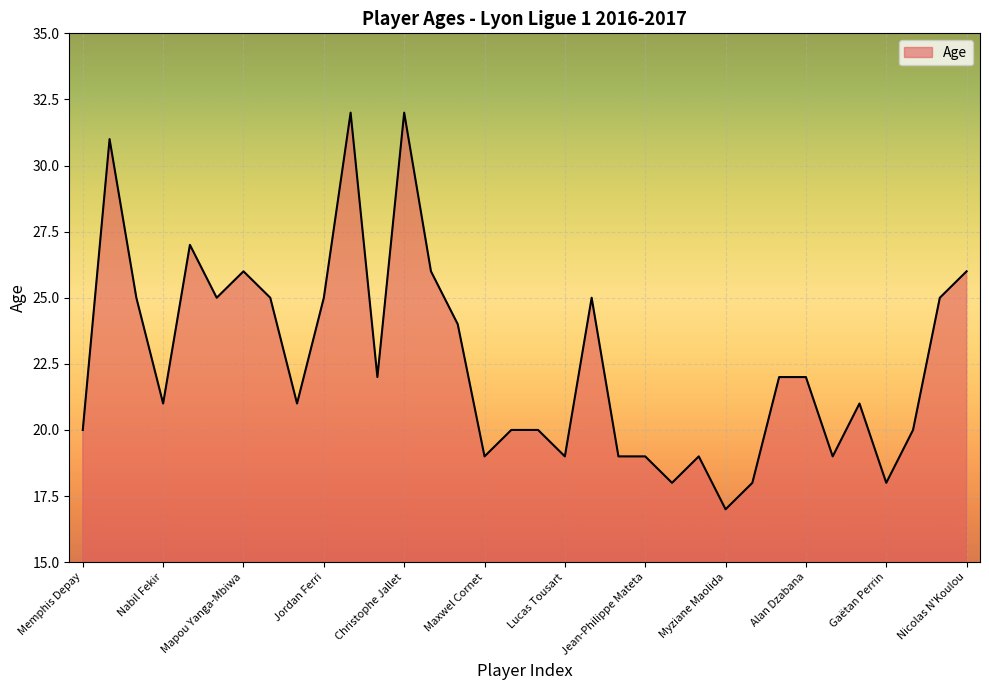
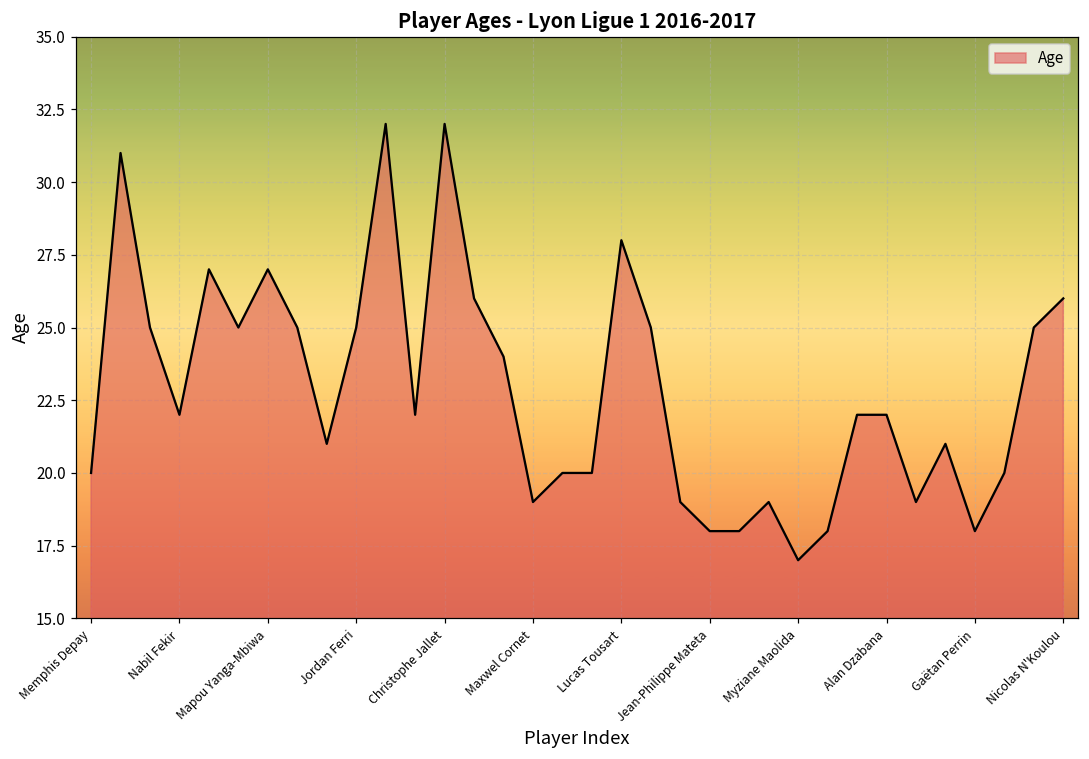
  {
    "Memphis Depay": 20,
-   "Nabil Fekir": 21,
-   "Mapou Yanga-Mbiwa": 26,
+   "Nabil Fekir": 22,
+   "Mapou Yanga-Mbiwa": 27,
    "Jordan Ferri": 25,
    "Christophe Jallet": 32,
    "Maxwel Cornet": 19,
-   "Lucas Tousart": 19,
-   "Jean-Philippe Mateta": 19,
+   "Lucas Tousart": 28,
+   "Jean-Philippe Mateta": 18,
    "Myziane Maolida": 17,
    "Alan Dzabana": 22,
    "Gaëtan Perrin": 18,
    "Nicolas N'Koulou": 26
  }
